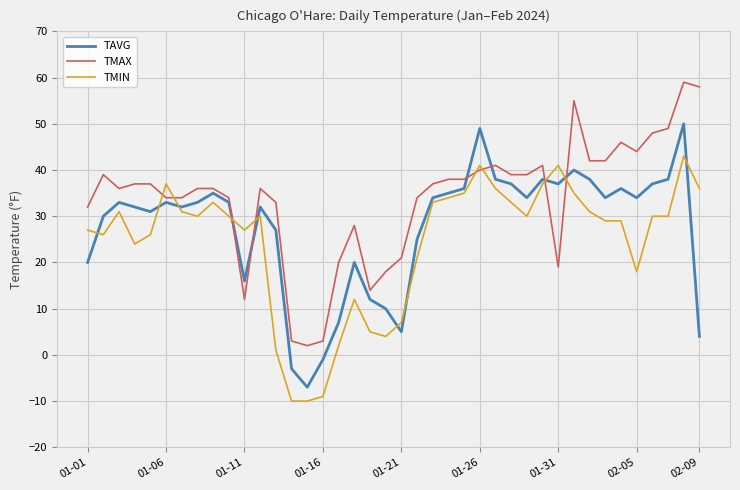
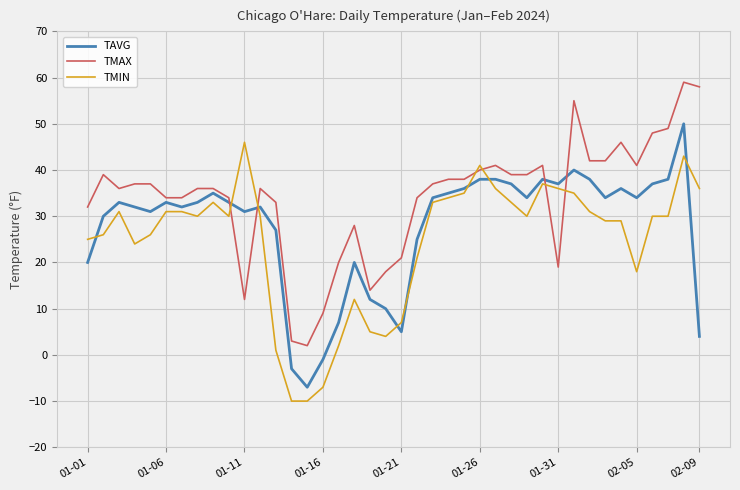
  {
    "TAVG": {
      "01-01": 20,
      "01-06": 33,
-     "01-11": 16,
+     "01-11": 31,
      "01-16": -1,
      "01-21": 5,
-     "01-26": 49,
+     "01-26": 38,
      "01-31": 37,
      "02-05": 34,
      "02-09": 4
    },
    "TMAX": {
      "01-01": 32,
      "01-06": 34,
      "01-11": 12,
-     "01-16": 3,
+     "01-16": 9,
      "01-21": 21,
      "01-26": 40,
      "01-31": 19,
-     "02-05": 44,
+     "02-05": 41,
      "02-09": 58
    },
    "TMIN": {
-     "01-01": 27,
-     "01-06": 37,
-     "01-11": 27,
-     "01-16": -9,
+     "01-01": 25,
+     "01-06": 31,
+     "01-11": 46,
+     "01-16": -7,
      "01-21": 7,
      "01-26": 41,
-     "01-31": 41,
+     "01-31": 36,
      "02-05": 18,
      "02-09": 36
    }
  }
